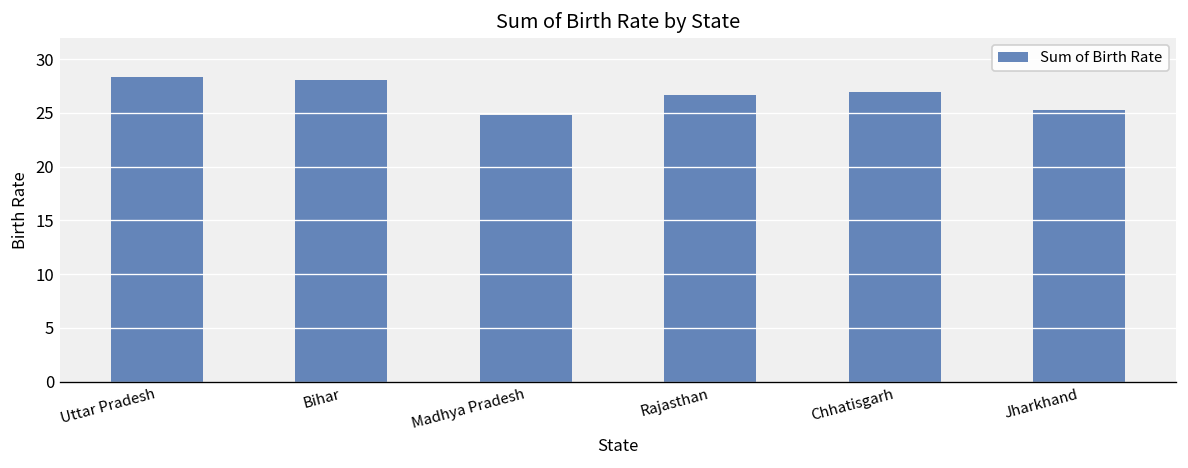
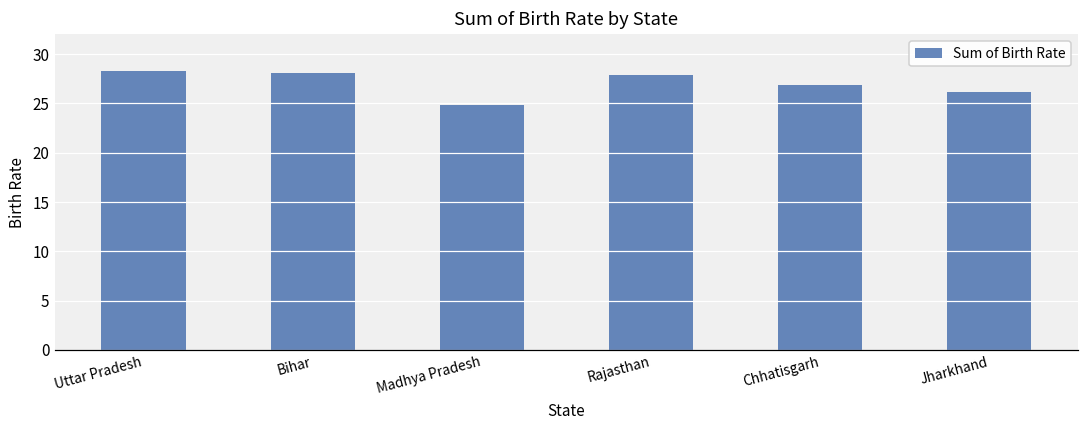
  {
    "Uttar Pradesh": 28,
    "Bihar": 28,
    "Madhya Pradesh": 25,
-   "Rajasthan": 27,
+   "Rajasthan": 28,
    "Chhatisgarh": 27,
-   "Jharkhand": 25
+   "Jharkhand": 26
  }
